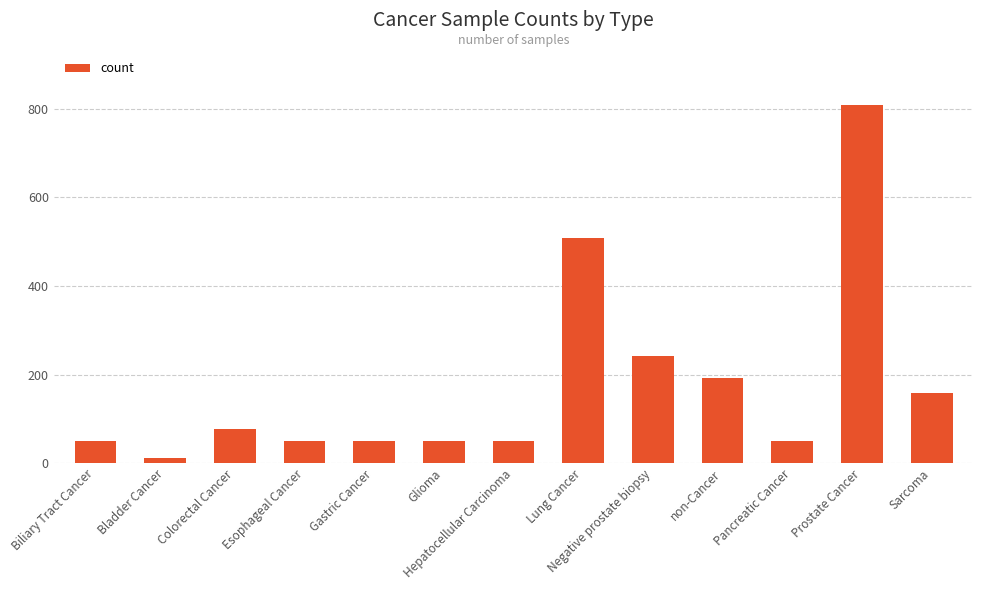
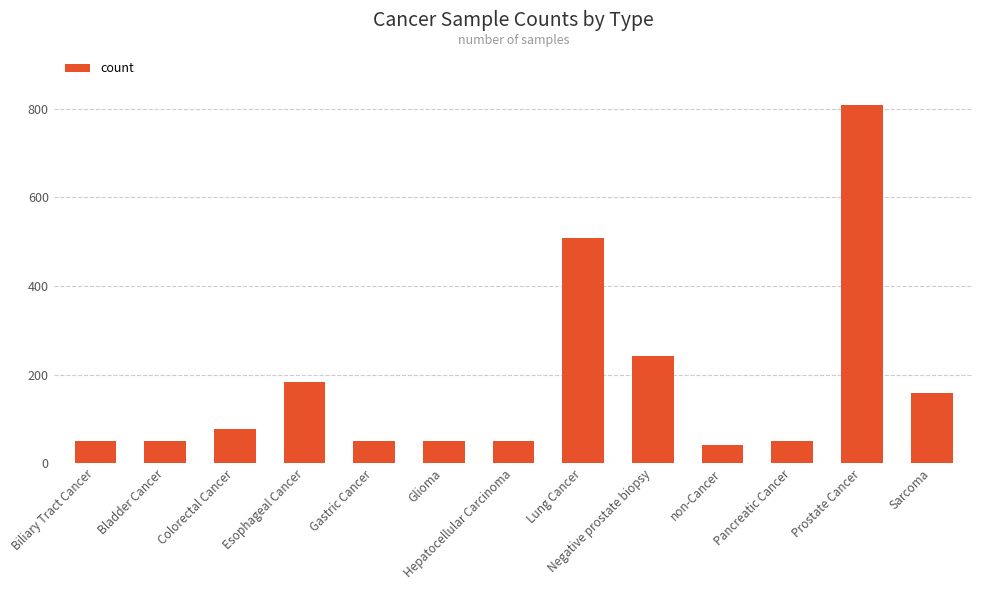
  {
    "Biliary Tract Cancer": 50,
-   "Bladder Cancer": 10,
+   "Bladder Cancer": 50,
    "Colorectal Cancer": 80,
-   "Esophageal Cancer": 50,
+   "Esophageal Cancer": 180,
    "Gastric Cancer": 50,
    "Glioma": 50,
    "Hepatocellular Carcinoma": 50,
    "Lung Cancer": 510,
    "Negative prostate biopsy": 240,
-   "non-Cancer": 190,
+   "non-Cancer": 40,
    "Pancreatic Cancer": 50,
    "Prostate Cancer": 810,
    "Sarcoma": 160
  }
